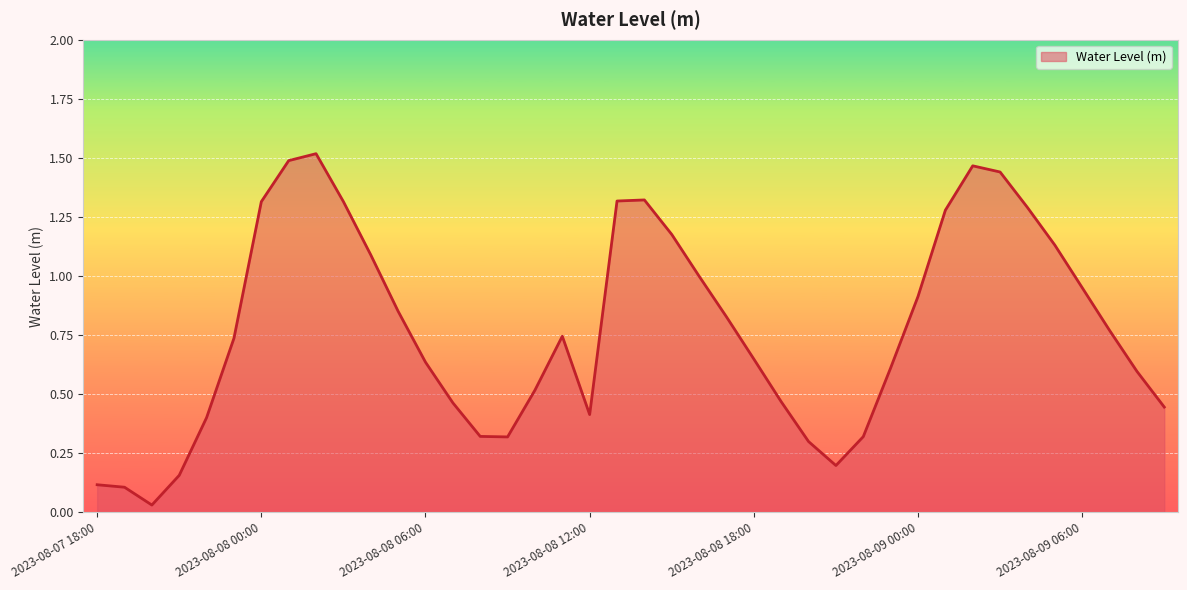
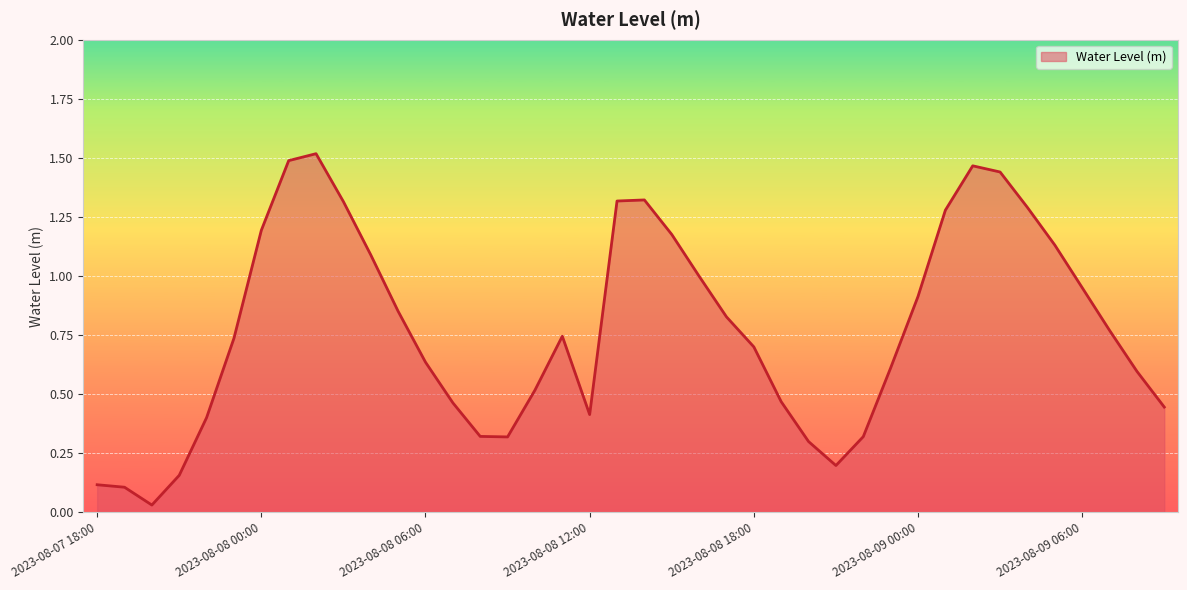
  {
    "2023-08-07 18:00": 0.12,
-   "2023-08-08 00:00": 1.31,
+   "2023-08-08 00:00": 1.19,
    "2023-08-08 06:00": 0.64,
    "2023-08-08 12:00": 0.41,
-   "2023-08-08 18:00": 0.65,
+   "2023-08-08 18:00": 0.70,
    "2023-08-09 00:00": 0.91,
    "2023-08-09 06:00": 0.95
  }
